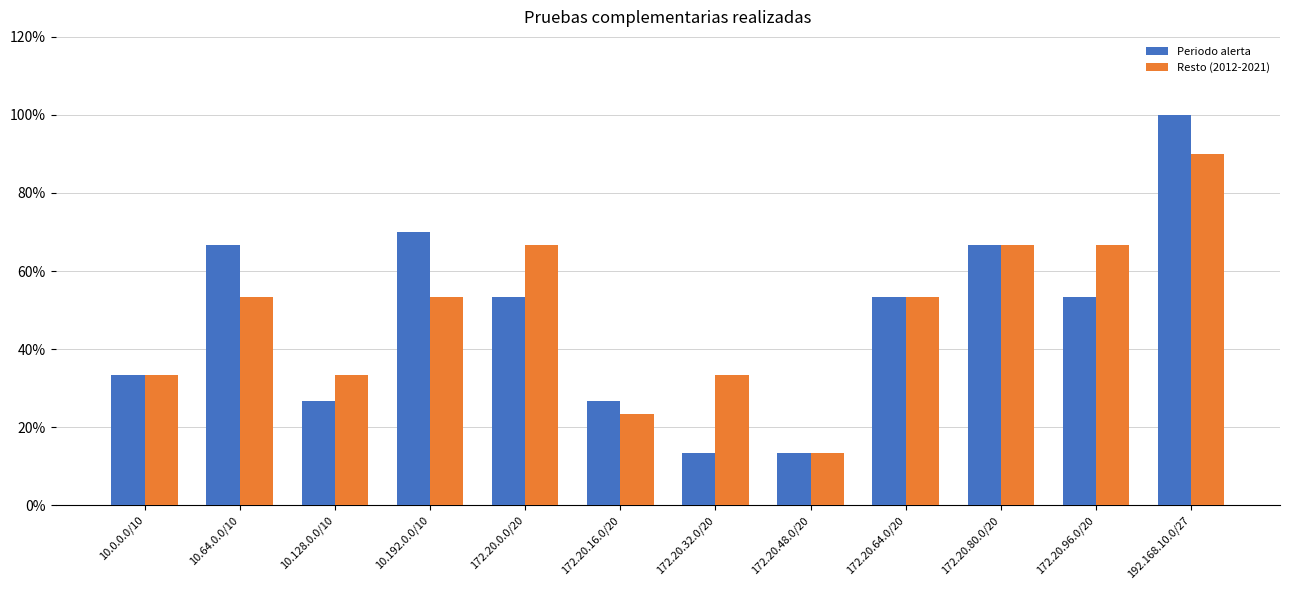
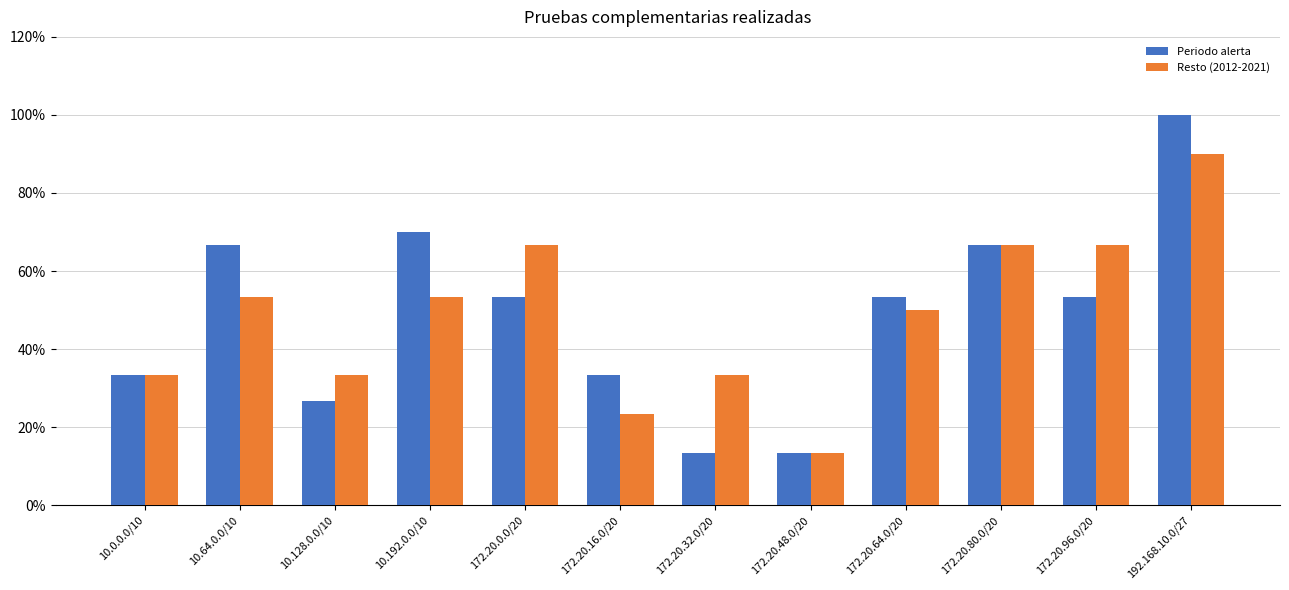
  {
    "Periodo alerta": {
      "10.0.0.0/10": "33%",
      "10.64.0.0/10": "67%",
      "10.128.0.0/10": "27%",
      "10.192.0.0/10": "70%",
      "172.20.0.0/20": "53%",
-     "172.20.16.0/20": "27%",
+     "172.20.16.0/20": "33%",
      "172.20.32.0/20": "13%",
      "172.20.48.0/20": "13%",
      "172.20.64.0/20": "53%",
      "172.20.80.0/20": "67%",
      "172.20.96.0/20": "53%",
      "192.168.10.0/27": "100%"
    },
    "Resto (2012-2021)": {
      "10.0.0.0/10": "33%",
      "10.64.0.0/10": "53%",
      "10.128.0.0/10": "33%",
      "10.192.0.0/10": "53%",
      "172.20.0.0/20": "67%",
      "172.20.16.0/20": "23%",
      "172.20.32.0/20": "33%",
      "172.20.48.0/20": "13%",
-     "172.20.64.0/20": "53%",
+     "172.20.64.0/20": "50%",
      "172.20.80.0/20": "67%",
      "172.20.96.0/20": "67%",
      "192.168.10.0/27": "90%"
    }
  }
